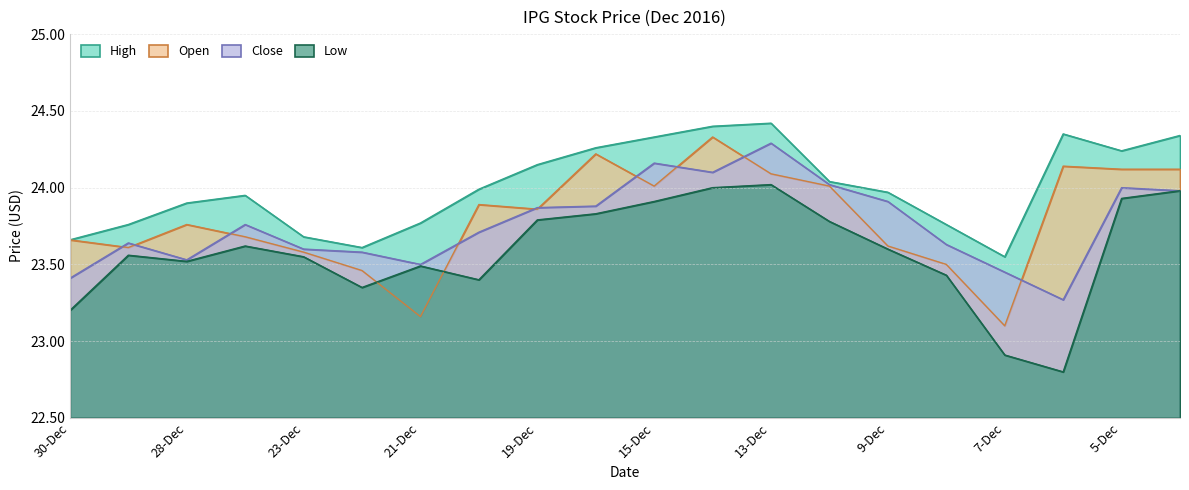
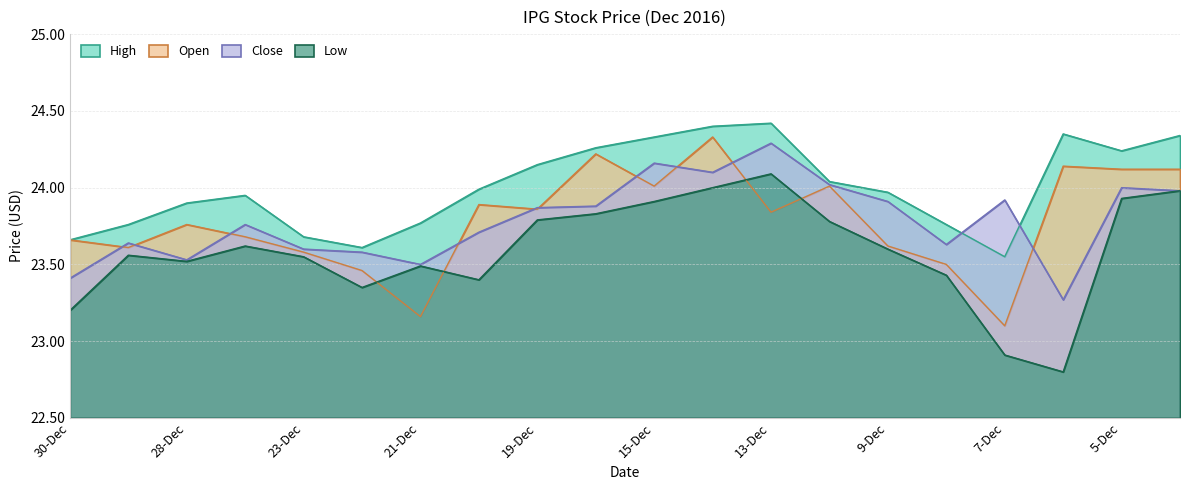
  {
    "High": {
      "28-Dec": 23.90,
      "23-Dec": 23.68,
      "21-Dec": 23.77,
      "19-Dec": 24.15,
      "15-Dec": 24.33,
      "13-Dec": 24.42,
      "9-Dec": 23.97,
      "7-Dec": 23.55,
      "5-Dec": 24.24
    },
    "Open": {
      "28-Dec": 23.76,
      "23-Dec": 23.58,
      "21-Dec": 23.16,
      "15-Dec": 24.01,
-     "13-Dec": 24.09,
+     "13-Dec": 23.84,
      "9-Dec": 23.62,
      "7-Dec": 23.10,
      "5-Dec": 24.12
    },
    "Close": {
      "30-Dec": 23.41,
      "23-Dec": 23.60,
      "15-Dec": 24.16,
      "13-Dec": 24.29,
      "9-Dec": 23.91,
-     "7-Dec": 23.45,
+     "7-Dec": 23.92,
      "5-Dec": 24.00
    },
    "Low": {
      "30-Dec": 23.20,
      "23-Dec": 23.55,
      "19-Dec": 23.79,
      "15-Dec": 23.91,
-     "13-Dec": 24.02,
+     "13-Dec": 24.09,
      "9-Dec": 23.60,
      "7-Dec": 22.91,
      "5-Dec": 23.93
    }
  }
